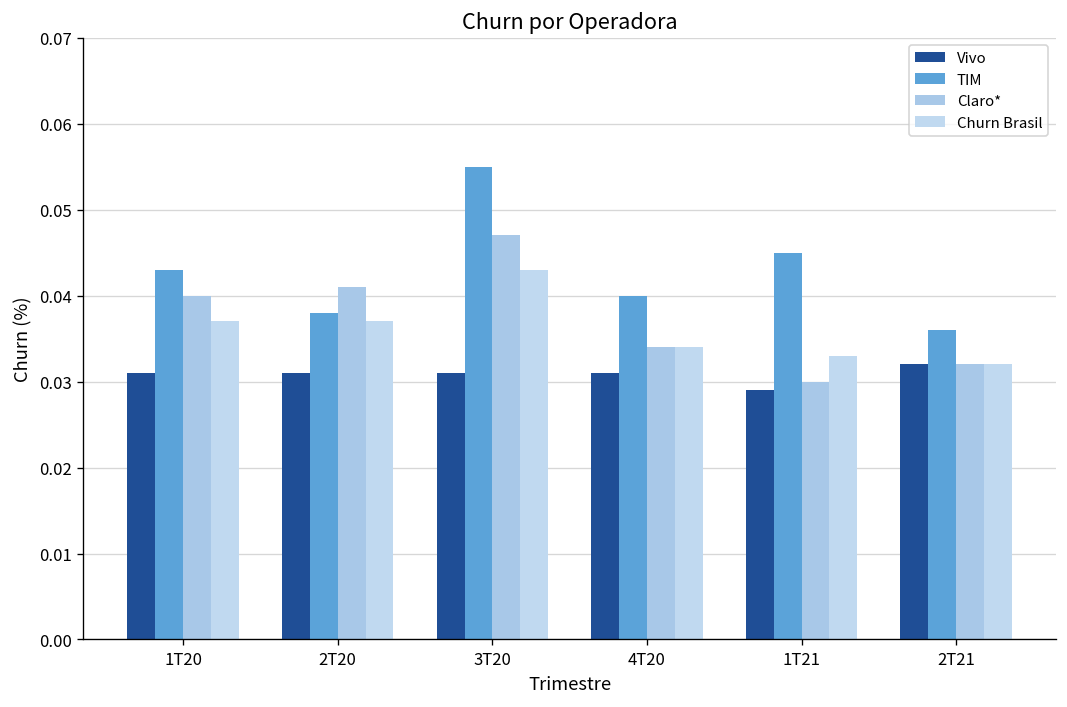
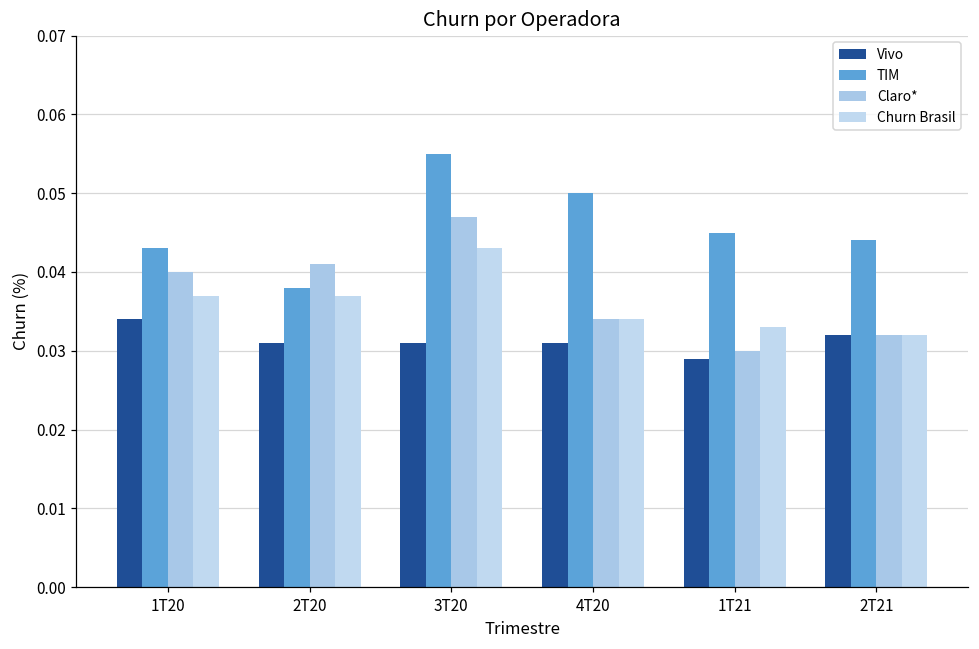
  {
    "Vivo": {
-     "1T20": 0.031,
+     "1T20": 0.034,
      "2T20": 0.031,
      "3T20": 0.031,
      "4T20": 0.031,
      "1T21": 0.029,
      "2T21": 0.032
    },
    "TIM": {
      "1T20": 0.043,
      "2T20": 0.038,
      "3T20": 0.055,
-     "4T20": 0.04,
+     "4T20": 0.05,
      "1T21": 0.045,
-     "2T21": 0.036
+     "2T21": 0.044
    }
  }
